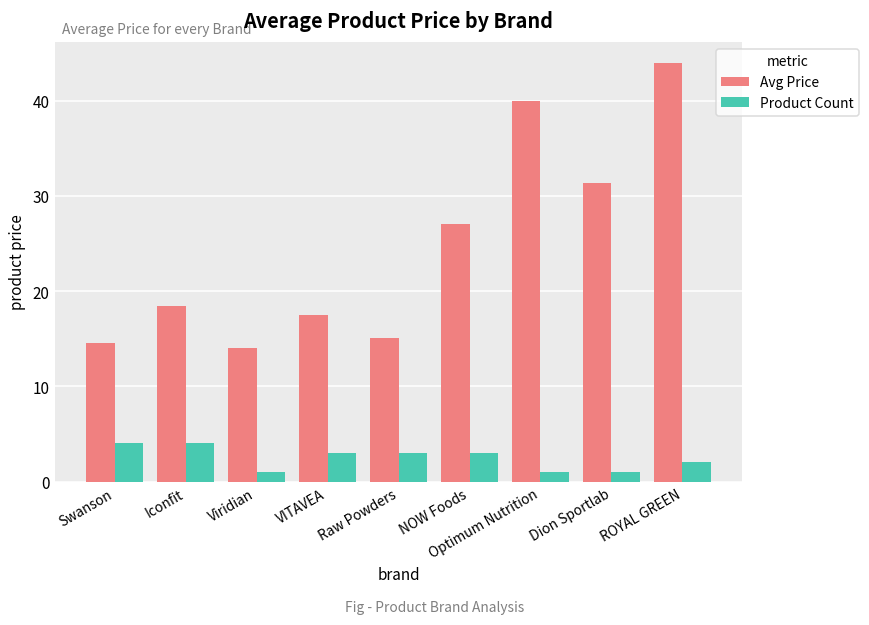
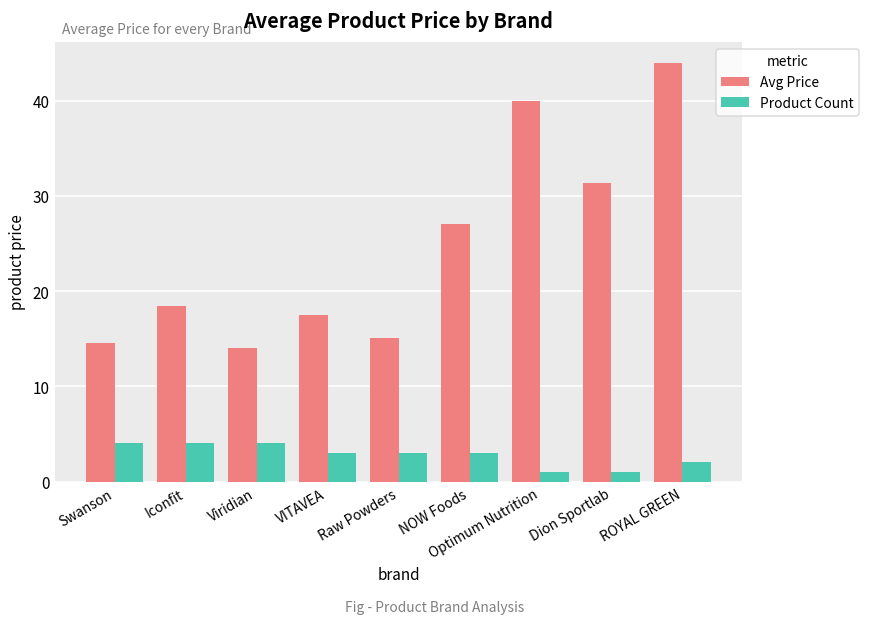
  {
    "Avg Price": {
      "Swanson": 15,
      "Iconfit": 18,
      "Viridian": 14,
      "VITAVEA": 17,
      "Raw Powders": 15,
      "NOW Foods": 27,
      "Optimum Nutrition": 40,
      "Dion Sportlab": 31,
      "ROYAL GREEN": 44
    },
    "Product Count": {
      "Swanson": 4,
      "Iconfit": 4,
-     "Viridian": 1,
+     "Viridian": 4,
      "VITAVEA": 3,
      "Raw Powders": 3,
      "NOW Foods": 3,
      "Optimum Nutrition": 1,
      "Dion Sportlab": 1,
      "ROYAL GREEN": 2
    }
  }
